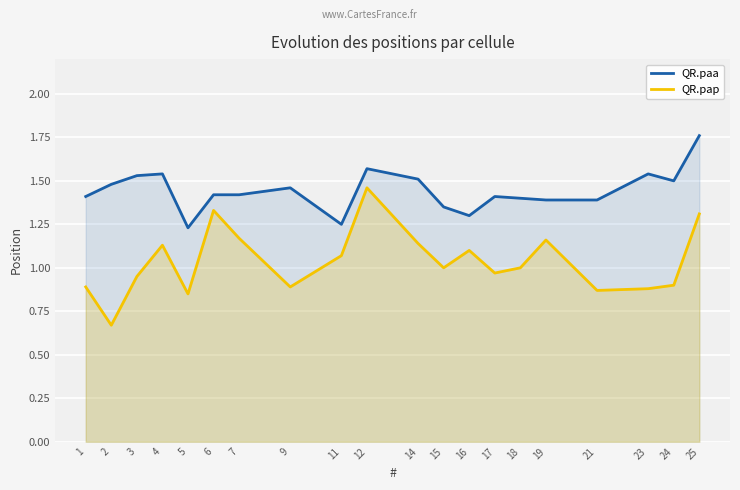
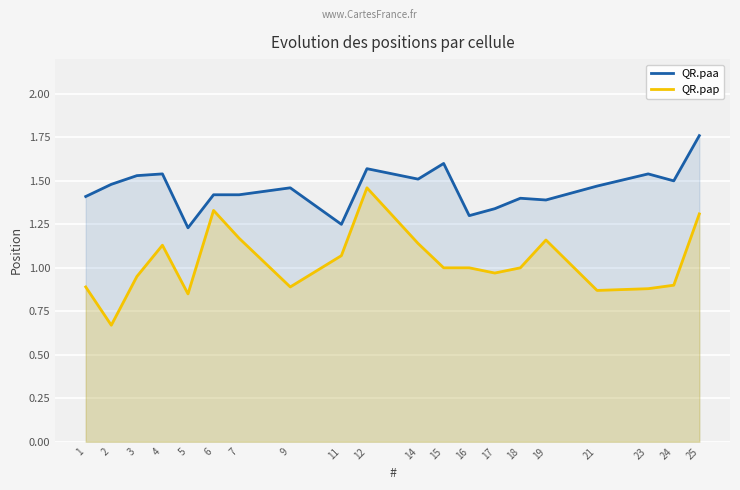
  {
    "QR.paa": {
      "1": 1.41,
      "2": 1.48,
      "3": 1.53,
      "4": 1.54,
      "5": 1.23,
      "6": 1.42,
      "7": 1.42,
      "9": 1.46,
      "11": 1.25,
      "12": 1.57,
      "14": 1.51,
-     "15": 1.35,
+     "15": 1.60,
      "16": 1.30,
-     "17": 1.41,
+     "17": 1.34,
      "18": 1.40,
      "19": 1.39,
-     "21": 1.39,
+     "21": 1.47,
      "23": 1.54,
      "24": 1.50,
      "25": 1.76
    },
    "QR.pap": {
      "1": 0.9,
      "2": 0.67,
      "3": 0.95,
      "4": 1.13,
      "5": 0.85,
      "6": 1.33,
      "7": 1.17,
      "9": 0.9,
      "11": 1.07,
      "12": 1.46,
      "14": 1.14,
      "15": 1.0,
-     "16": 1.1,
+     "16": 1.0,
      "17": 0.97,
      "18": 1.0,
      "19": 1.16,
      "21": 0.87,
      "23": 0.88,
      "24": 0.9,
      "25": 1.3
    }
  }
